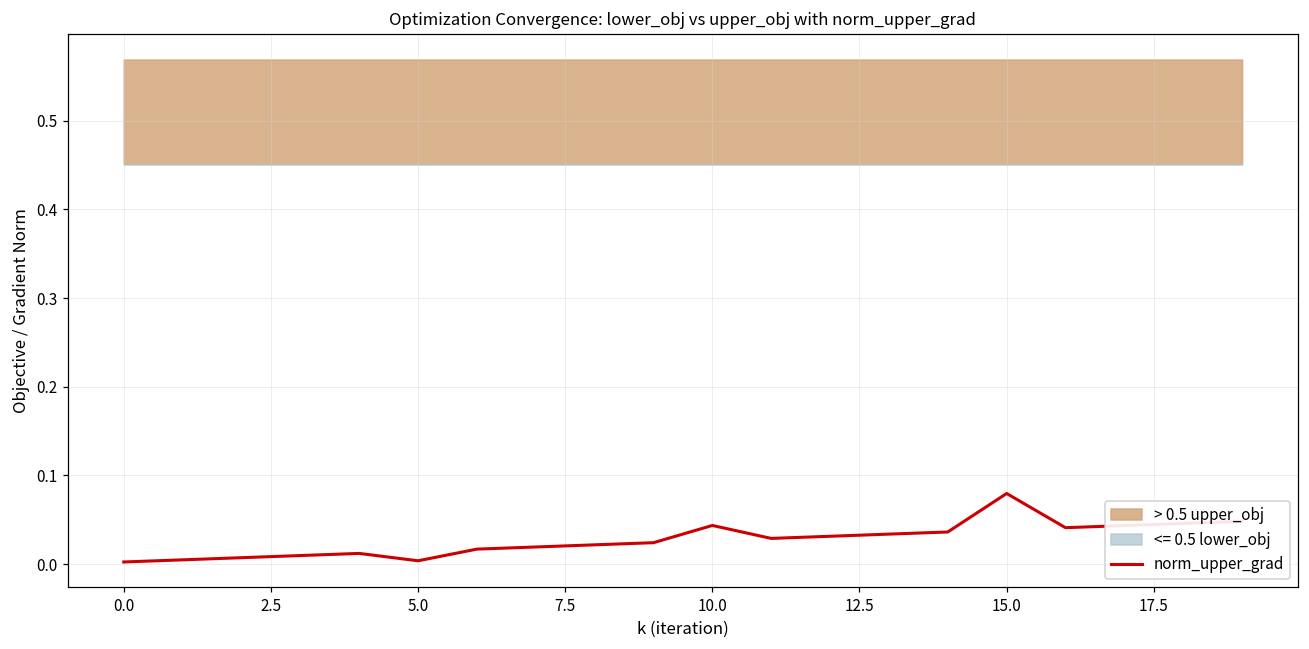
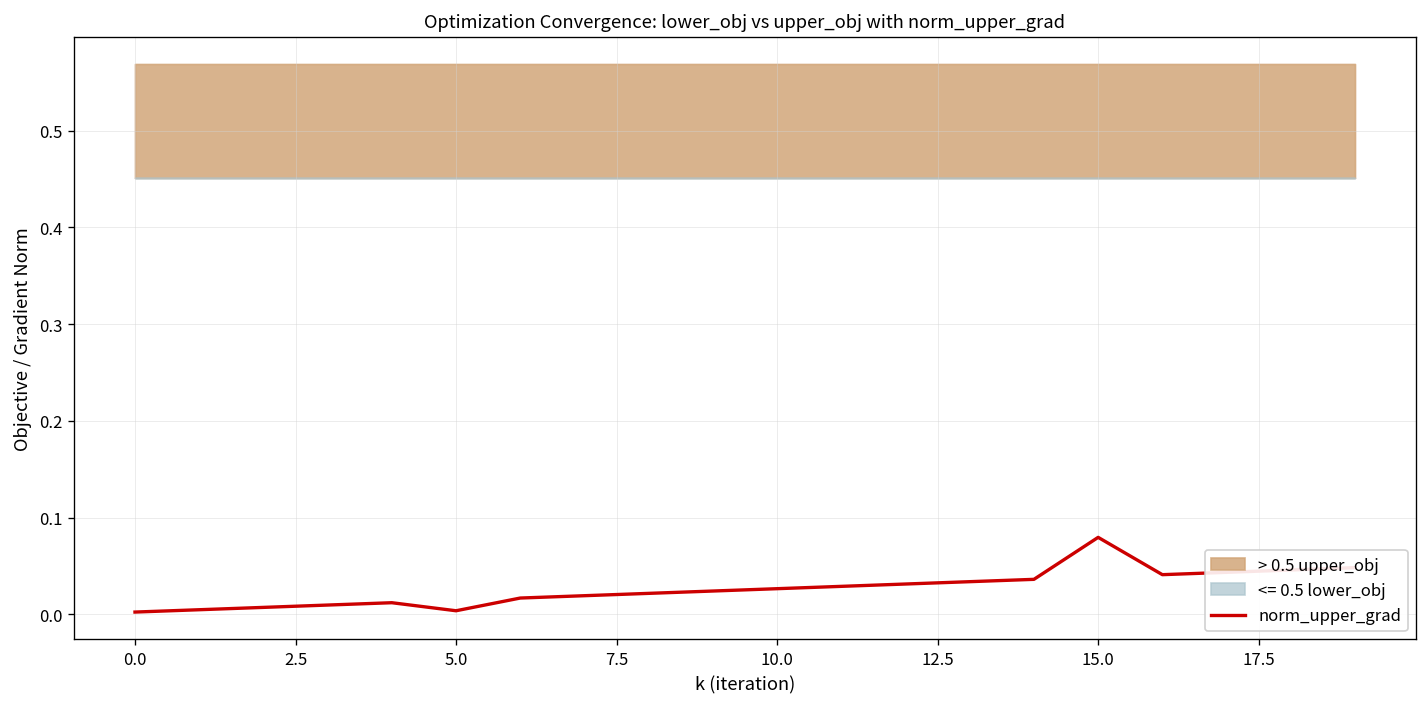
  {
    "norm_upper_grad": {
      "0.0": 0.00,
      "5.0": 0.00,
-     "10.0": 0.04,
+     "10.0": 0.03,
      "15.0": 0.08
    }
  }
